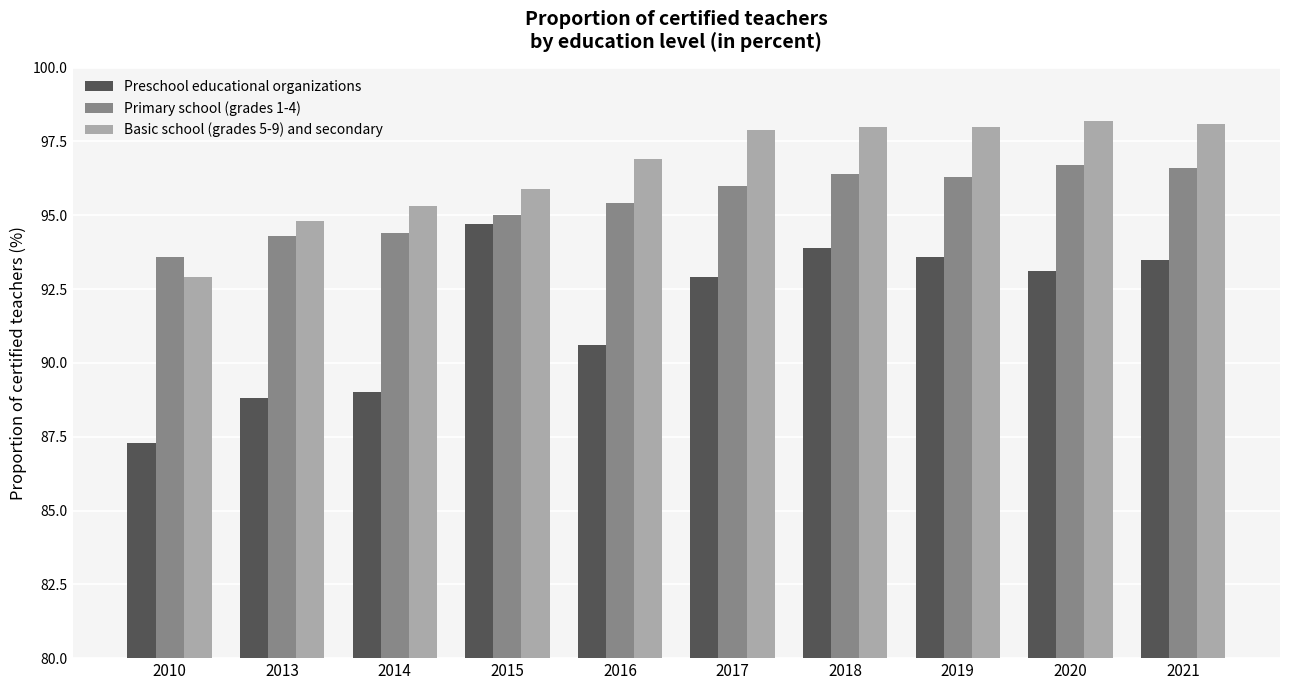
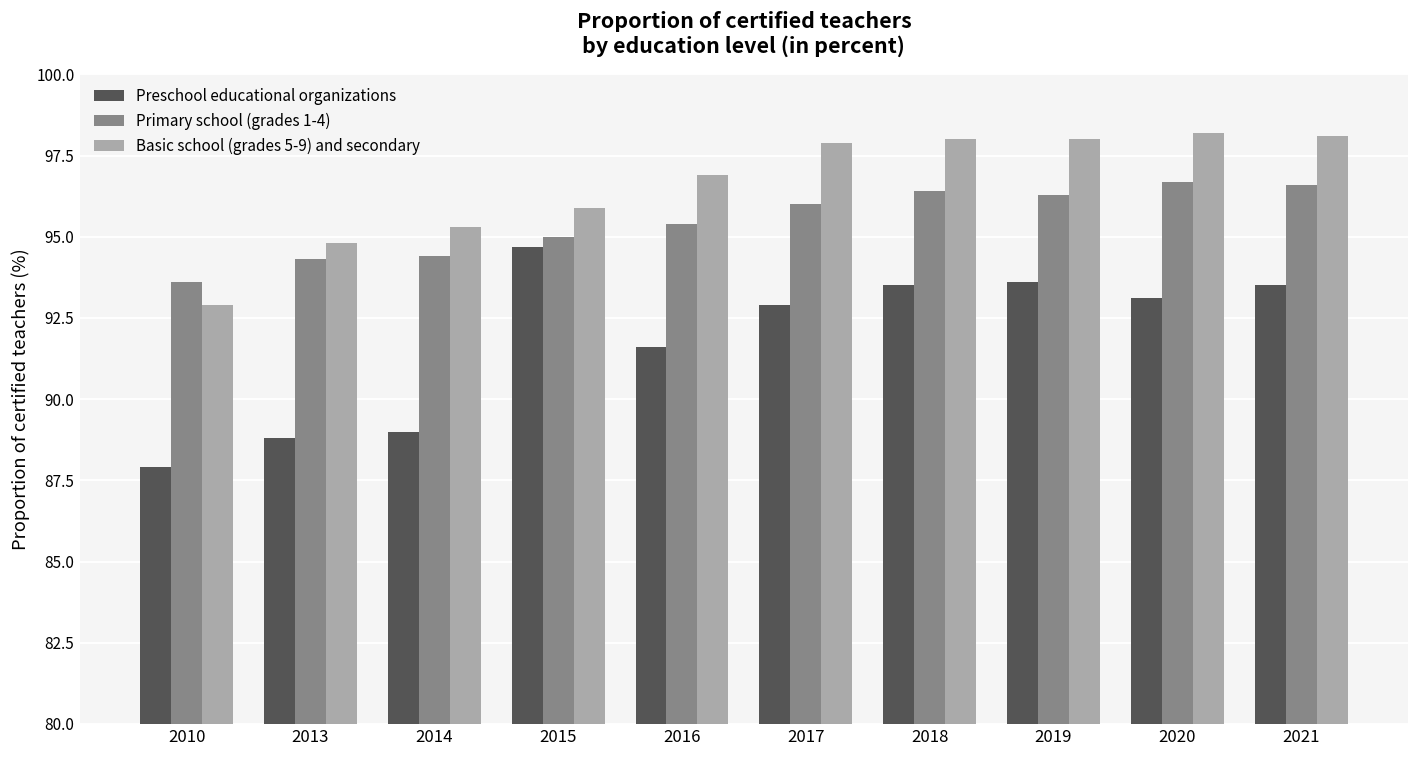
  {
    "Preschool educational organizations": {
-     "2010": 87.3,
+     "2010": 87.9,
      "2013": 88.8,
      "2014": 89.0,
      "2015": 94.7,
-     "2016": 90.6,
+     "2016": 91.6,
      "2017": 92.9,
-     "2018": 93.9,
+     "2018": 93.5,
      "2019": 93.6,
      "2020": 93.1,
      "2021": 93.5
    }
  }
